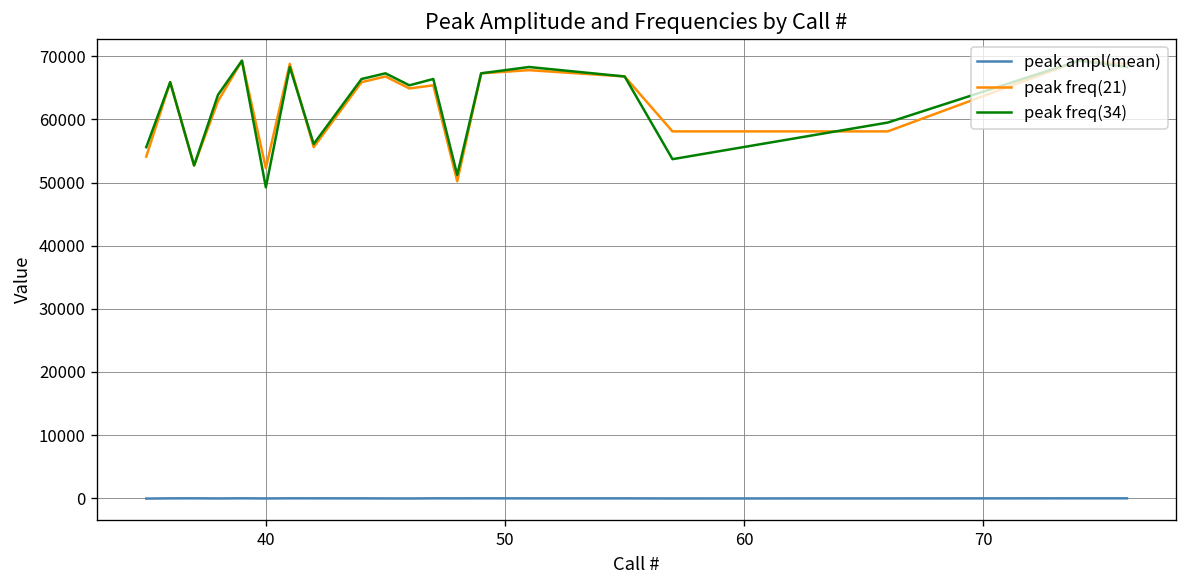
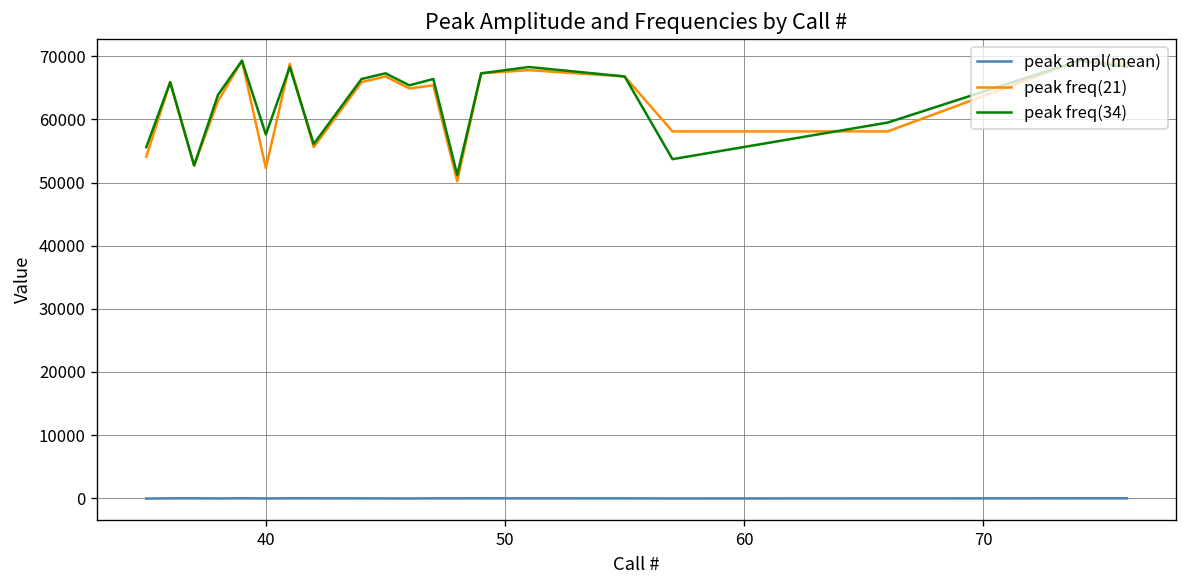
  {
    "peak ampl(mean)": {
      "40": 0
    },
    "peak freq(21)": {
      "40": 52000
    },
    "peak freq(34)": {
-     "40": 49000
+     "40": 58000
    }
  }
